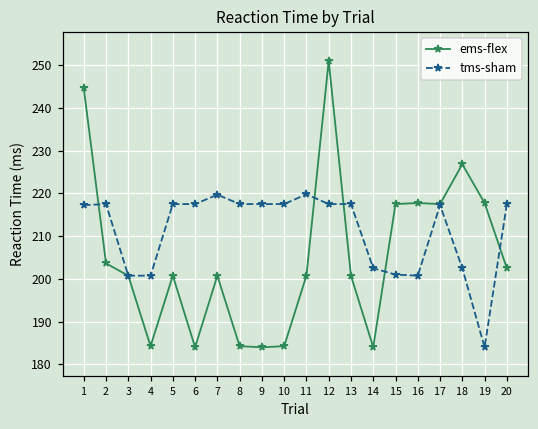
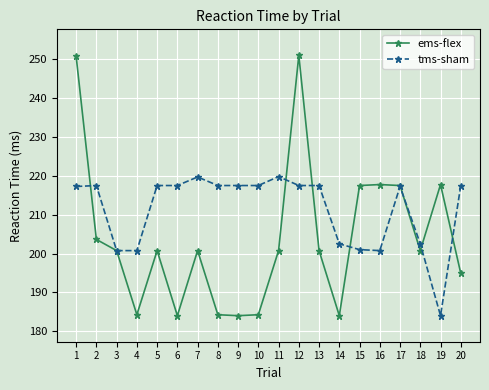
  {
    "ems-flex": {
-     "1": 245,
+     "1": 251,
      "2": 204,
      "4": 184,
      "5": 201,
      "6": 184,
      "7": 201,
      "8": 184,
      "9": 184,
      "10": 184,
      "11": 201,
      "12": 251,
      "13": 201,
      "14": 184,
      "15": 218,
      "16": 218,
-     "18": 227,
+     "18": 201,
      "19": 218,
-     "20": 203
+     "20": 195
    },
    "tms-sham": {
      "1": 217,
      "2": 218,
      "4": 201,
      "5": 218,
      "6": 218,
      "7": 220,
      "8": 218,
      "9": 218,
      "10": 218,
      "11": 220,
      "12": 218,
      "13": 218,
      "14": 203,
      "15": 201,
      "16": 201,
      "18": 203,
      "19": 184,
      "20": 218
    }
  }
